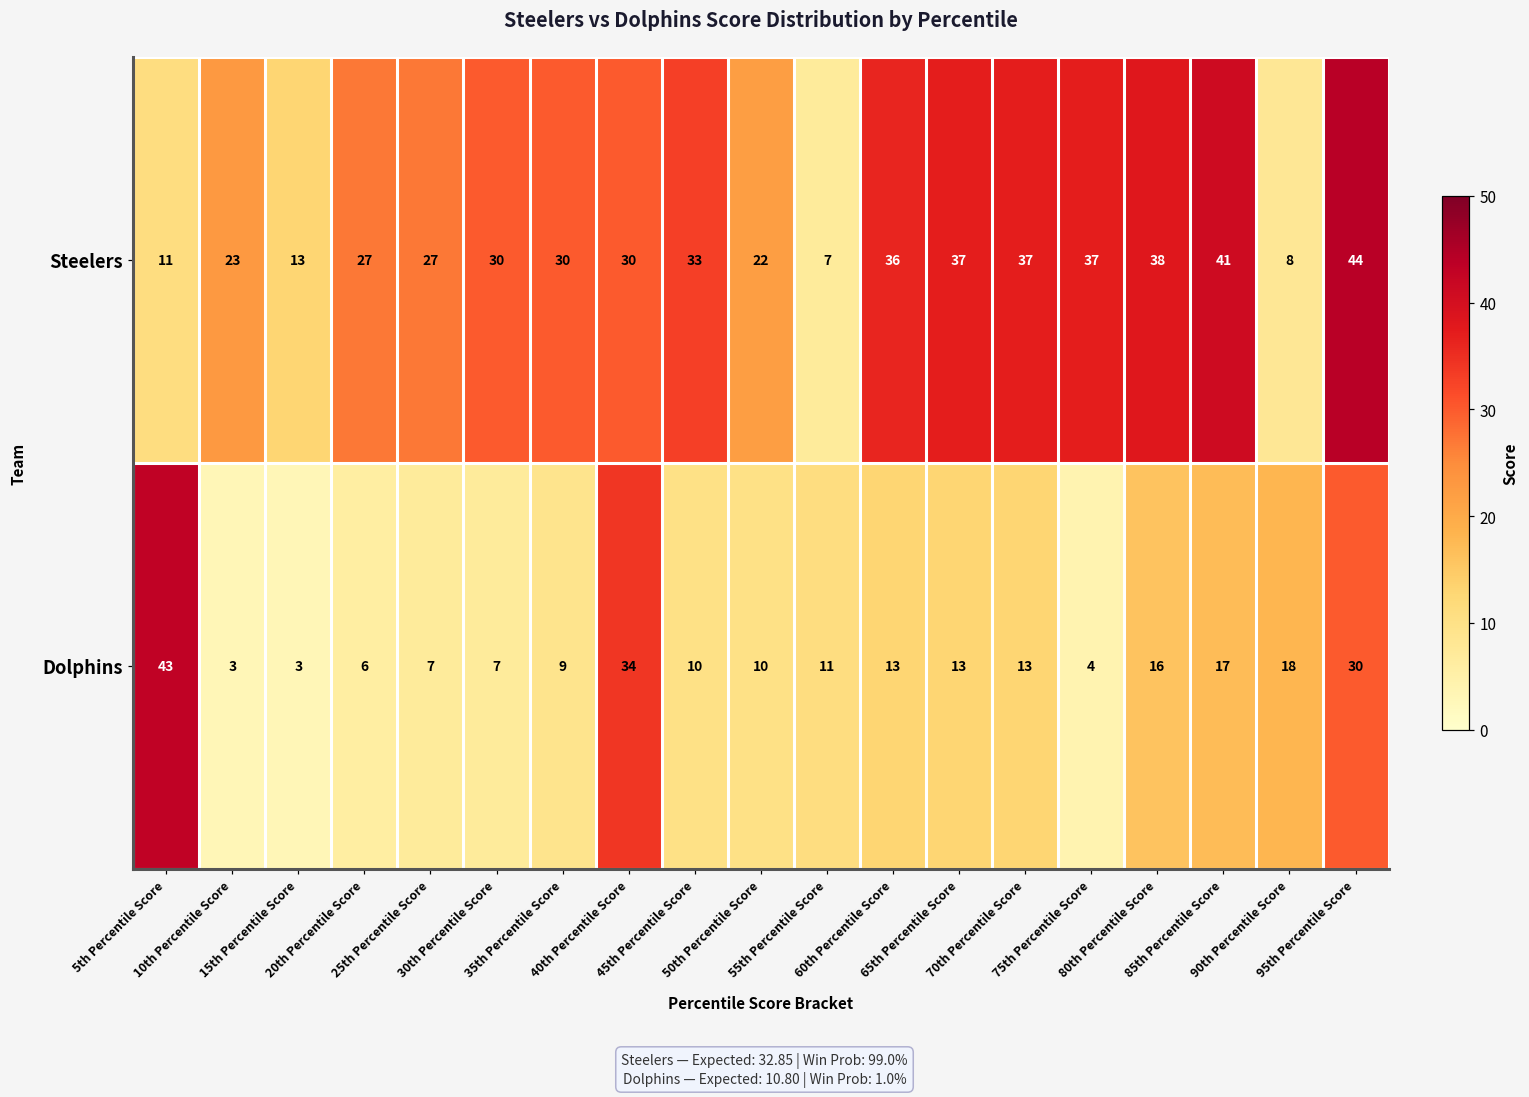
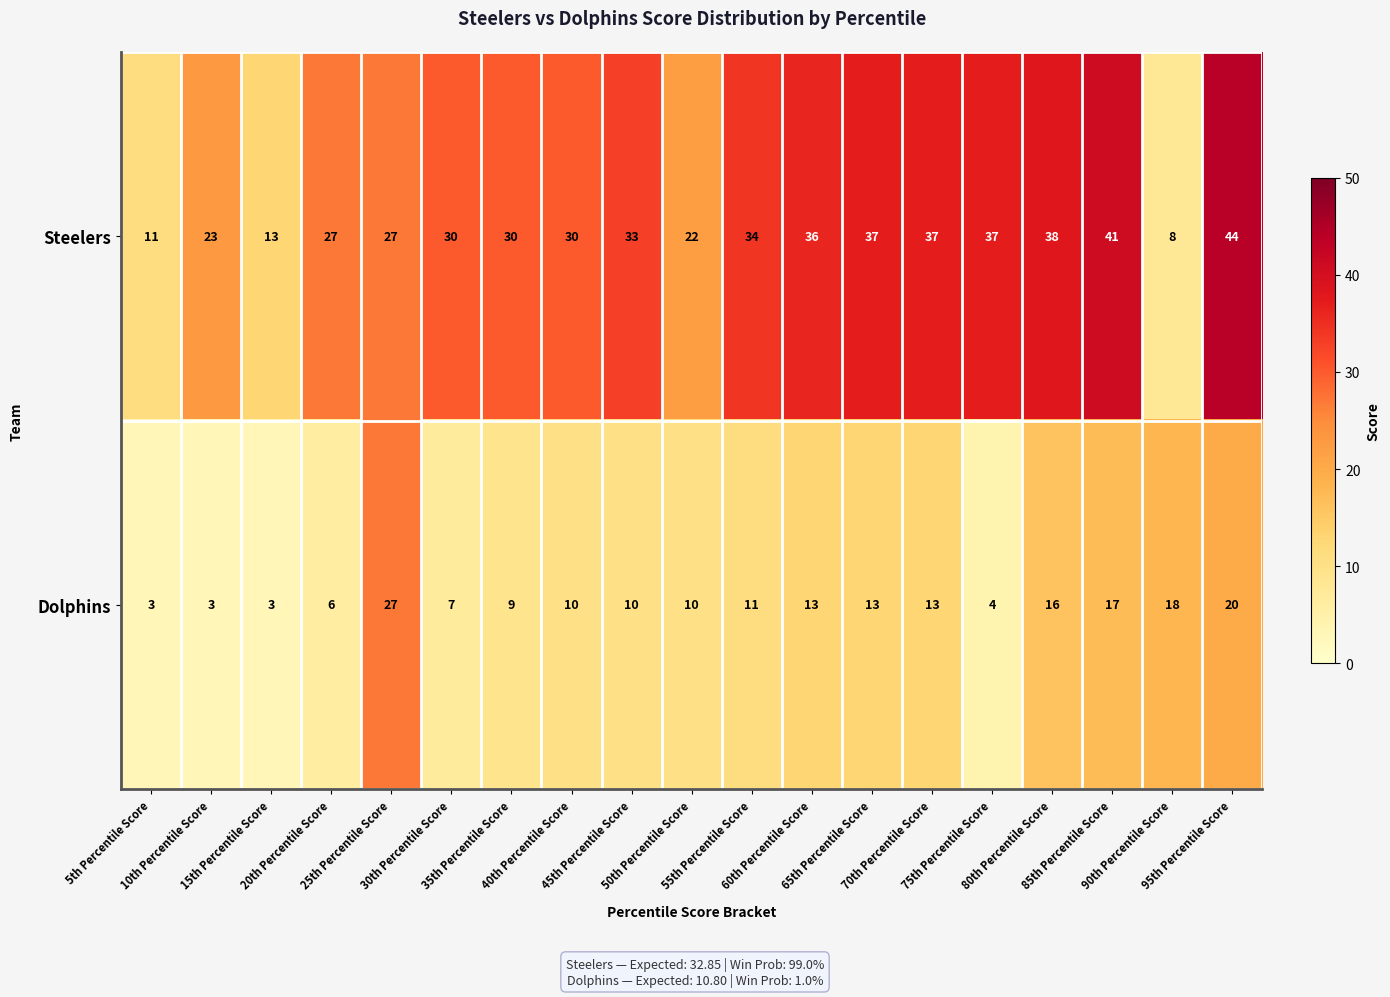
  {
    "Steelers": {
      "5th Percentile Score": 11,
      "10th Percentile Score": 23,
      "15th Percentile Score": 13,
      "20th Percentile Score": 27,
      "25th Percentile Score": 27,
      "30th Percentile Score": 30,
      "35th Percentile Score": 30,
      "40th Percentile Score": 30,
      "45th Percentile Score": 33,
      "50th Percentile Score": 22,
-     "55th Percentile Score": 7,
+     "55th Percentile Score": 34,
      "60th Percentile Score": 36,
      "65th Percentile Score": 37,
      "70th Percentile Score": 37,
      "75th Percentile Score": 37,
      "80th Percentile Score": 38,
      "85th Percentile Score": 41,
      "90th Percentile Score": 8,
      "95th Percentile Score": 44
    },
    "Dolphins": {
-     "5th Percentile Score": 43,
+     "5th Percentile Score": 3,
      "10th Percentile Score": 3,
      "15th Percentile Score": 3,
      "20th Percentile Score": 6,
-     "25th Percentile Score": 7,
+     "25th Percentile Score": 27,
      "30th Percentile Score": 7,
      "35th Percentile Score": 9,
-     "40th Percentile Score": 34,
+     "40th Percentile Score": 10,
      "45th Percentile Score": 10,
      "50th Percentile Score": 10,
      "55th Percentile Score": 11,
      "60th Percentile Score": 13,
      "65th Percentile Score": 13,
      "70th Percentile Score": 13,
      "75th Percentile Score": 4,
      "80th Percentile Score": 16,
      "85th Percentile Score": 17,
      "90th Percentile Score": 18,
-     "95th Percentile Score": 30
+     "95th Percentile Score": 20
    }
  }
